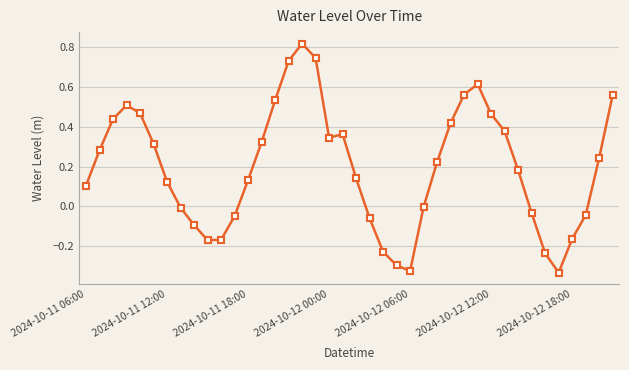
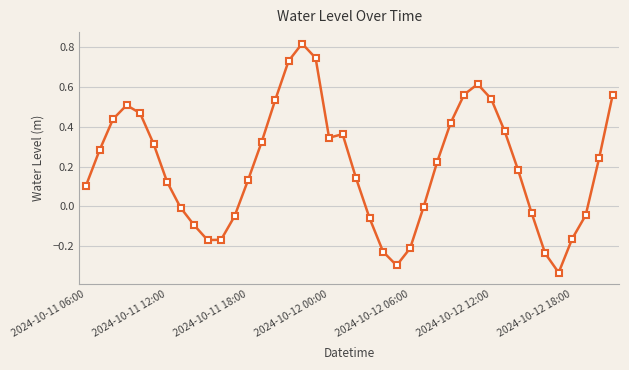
  {
    "2024-10-11 06:00": 0.10,
    "2024-10-11 12:00": 0.12,
    "2024-10-11 18:00": 0.13,
    "2024-10-12 00:00": 0.34,
-   "2024-10-12 06:00": -0.32,
-   "2024-10-12 12:00": 0.46,
+   "2024-10-12 06:00": -0.21,
+   "2024-10-12 12:00": 0.54,
    "2024-10-12 18:00": -0.16
  }
